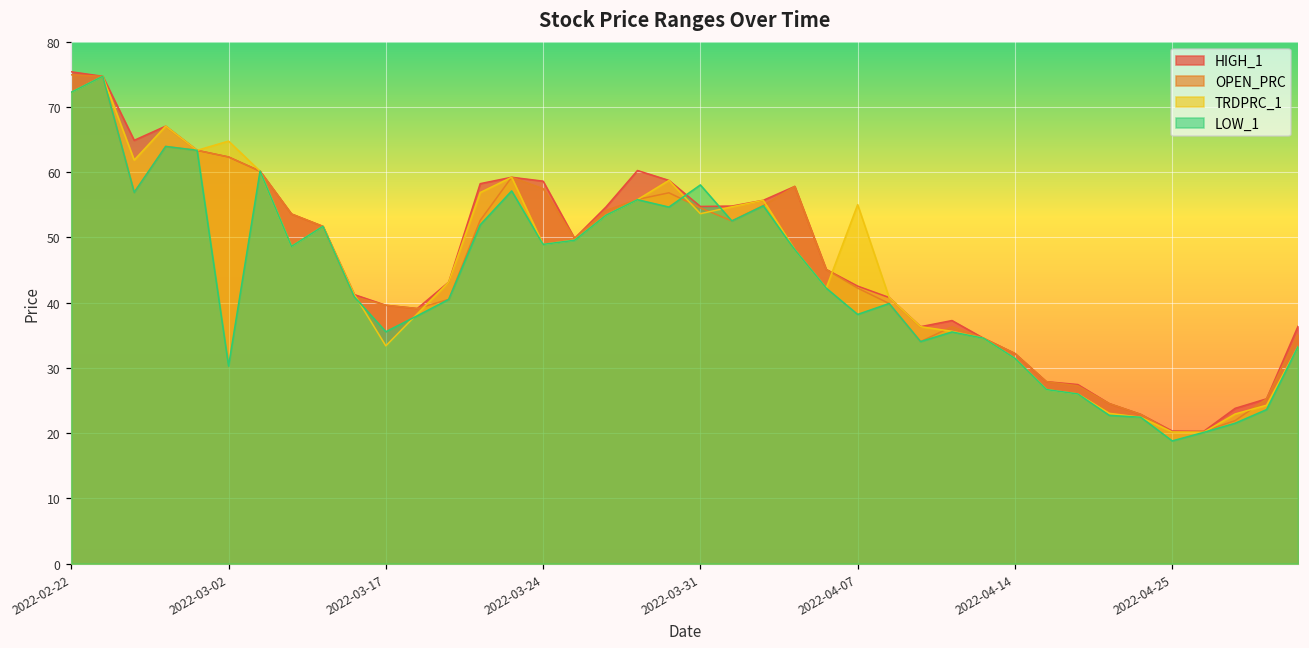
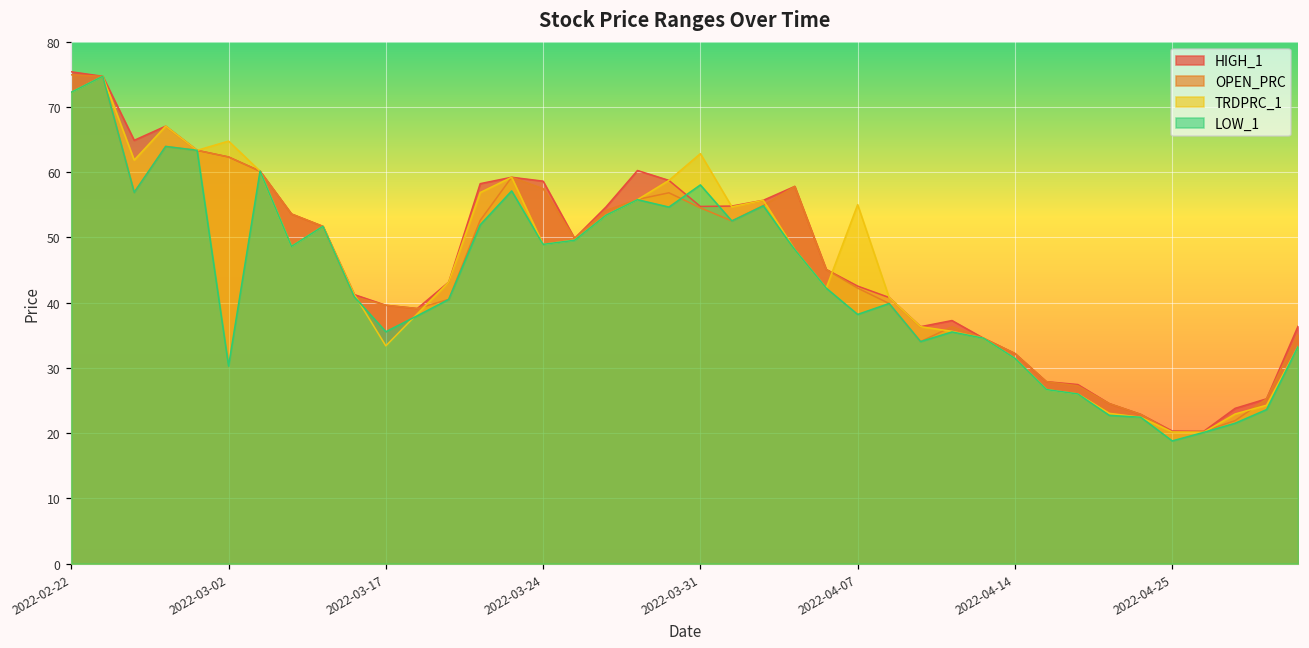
  {
    "TRDPRC_1": {
      "2022-03-02": 65,
      "2022-03-17": 33,
-     "2022-03-31": 54,
+     "2022-03-31": 63,
      "2022-04-07": 55
    },
    "LOW_1": {
      "2022-03-02": 30,
      "2022-03-17": 36,
      "2022-03-31": 58,
      "2022-04-07": 38,
      "2022-04-25": 19
    }
  }
